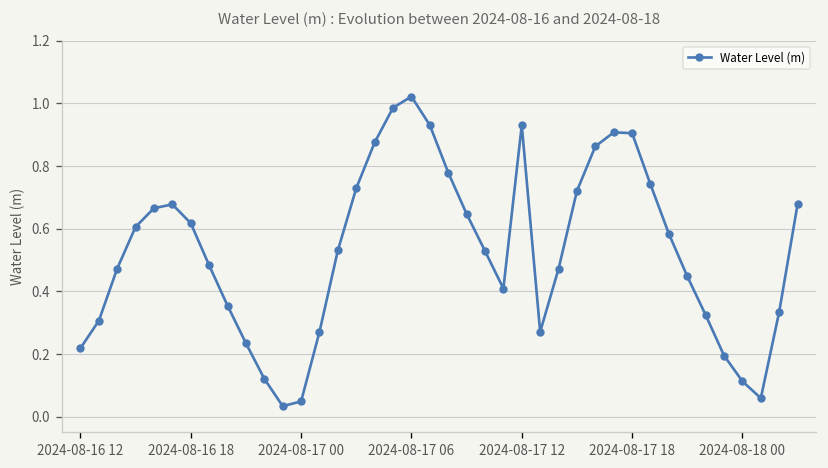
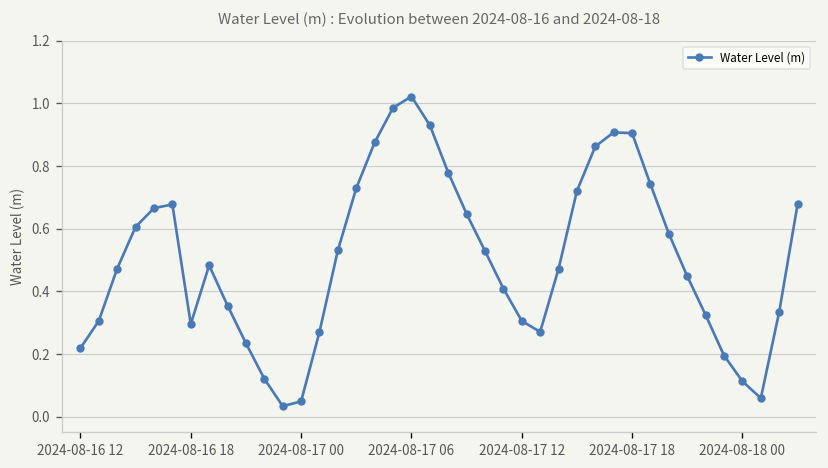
  {
    "2024-08-16 12": 0.22,
-   "2024-08-16 18": 0.62,
+   "2024-08-16 18": 0.30,
    "2024-08-17 00": 0.05,
    "2024-08-17 06": 1.02,
-   "2024-08-17 12": 0.93,
+   "2024-08-17 12": 0.31,
    "2024-08-17 18": 0.90,
    "2024-08-18 00": 0.11
  }
